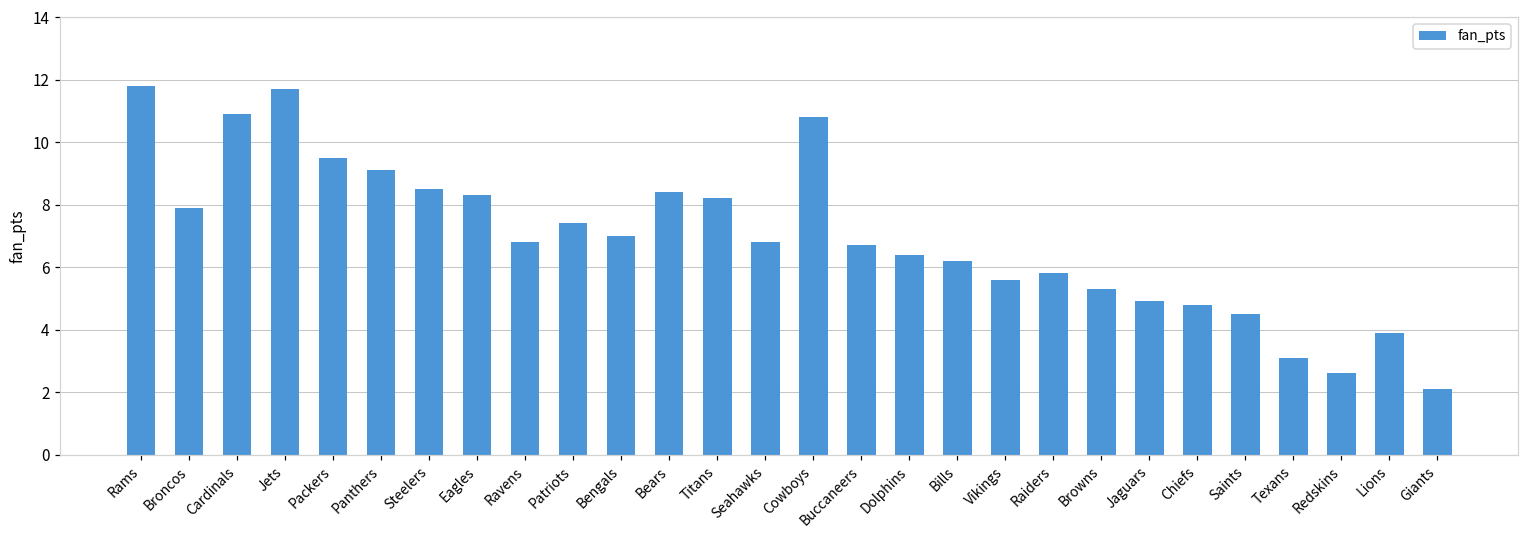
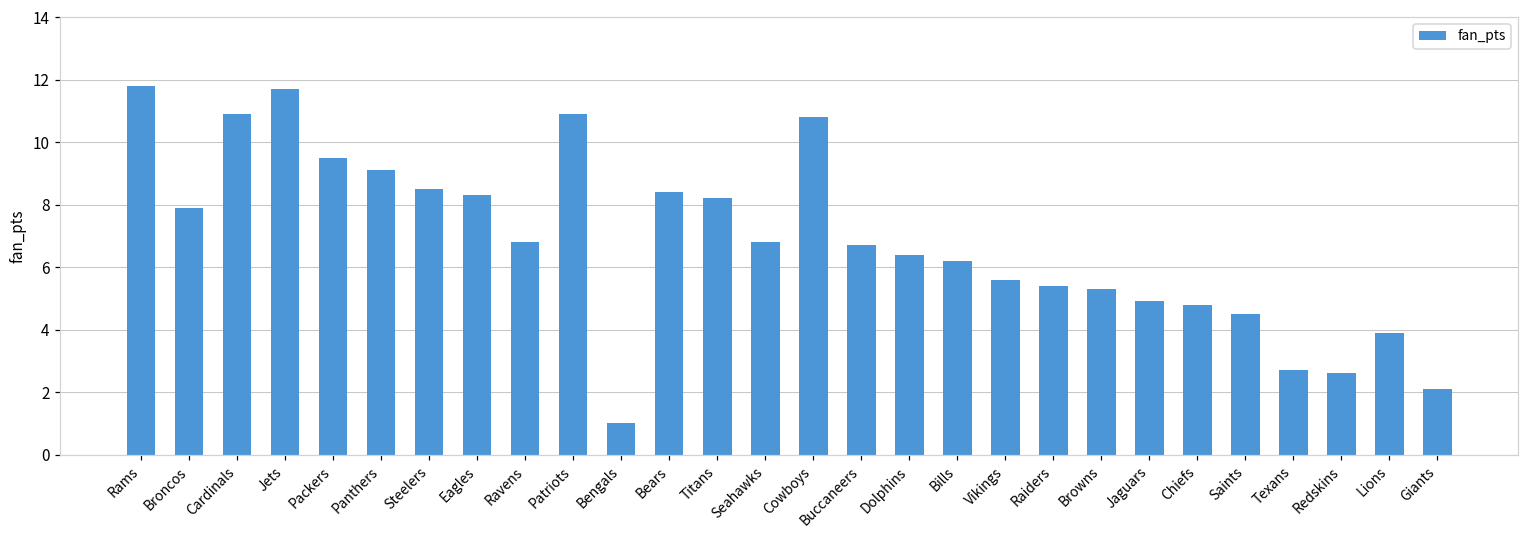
  {
    "Rams": 11.8,
    "Broncos": 7.9,
    "Cardinals": 10.9,
    "Jets": 11.7,
    "Packers": 9.5,
    "Panthers": 9.1,
    "Steelers": 8.5,
    "Eagles": 8.3,
    "Ravens": 6.8,
-   "Patriots": 7.4,
-   "Bengals": 7,
+   "Patriots": 10.9,
+   "Bengals": 1,
    "Bears": 8.4,
    "Titans": 8.2,
    "Seahawks": 6.8,
    "Cowboys": 10.8,
    "Buccaneers": 6.7,
    "Dolphins": 6.4,
    "Bills": 6.2,
    "Vikings": 5.6,
-   "Raiders": 5.8,
+   "Raiders": 5.4,
    "Browns": 5.3,
    "Jaguars": 4.9,
    "Chiefs": 4.8,
    "Saints": 4.5,
-   "Texans": 3.1,
+   "Texans": 2.7,
    "Redskins": 2.6,
    "Lions": 3.9,
    "Giants": 2.1
  }
